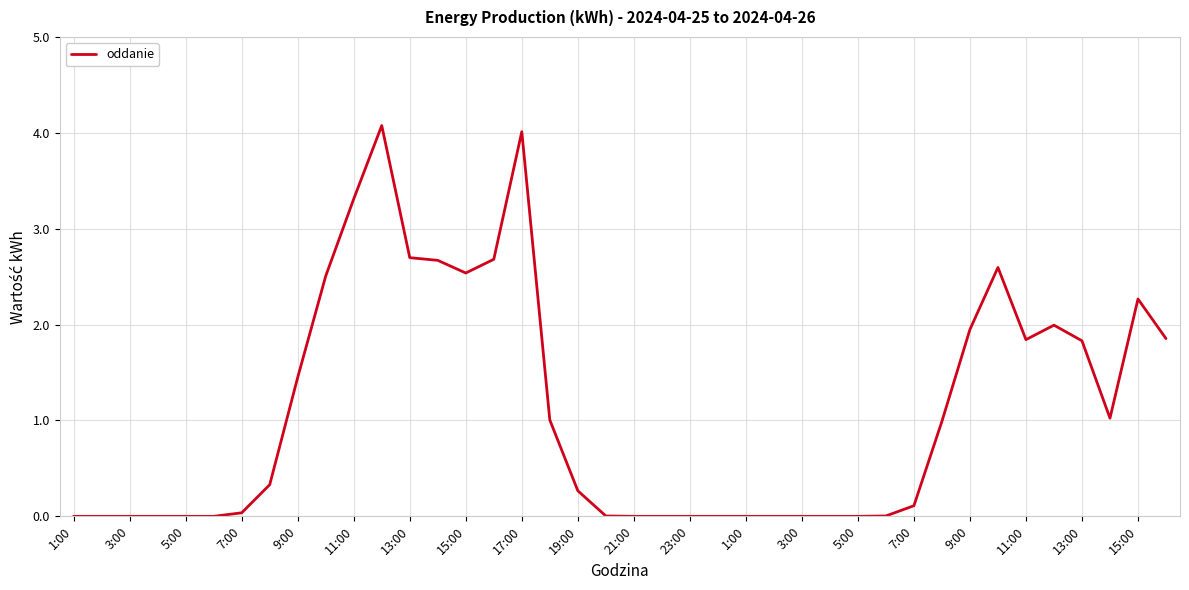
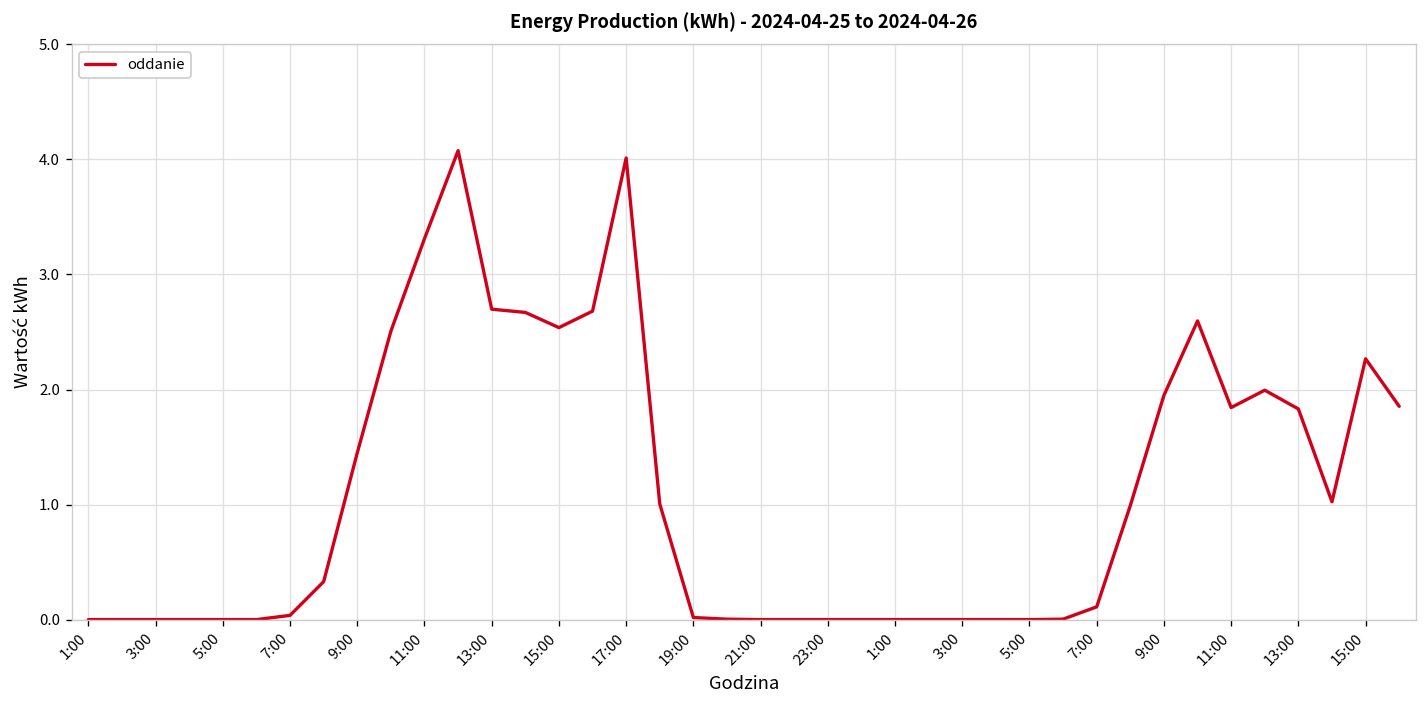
  {
    "17:00": 4.0,
-   "19:00": 0.3,
+   "19:00": 0.0,
    "21:00": 0.0,
    "23:00": 0.0
  }
